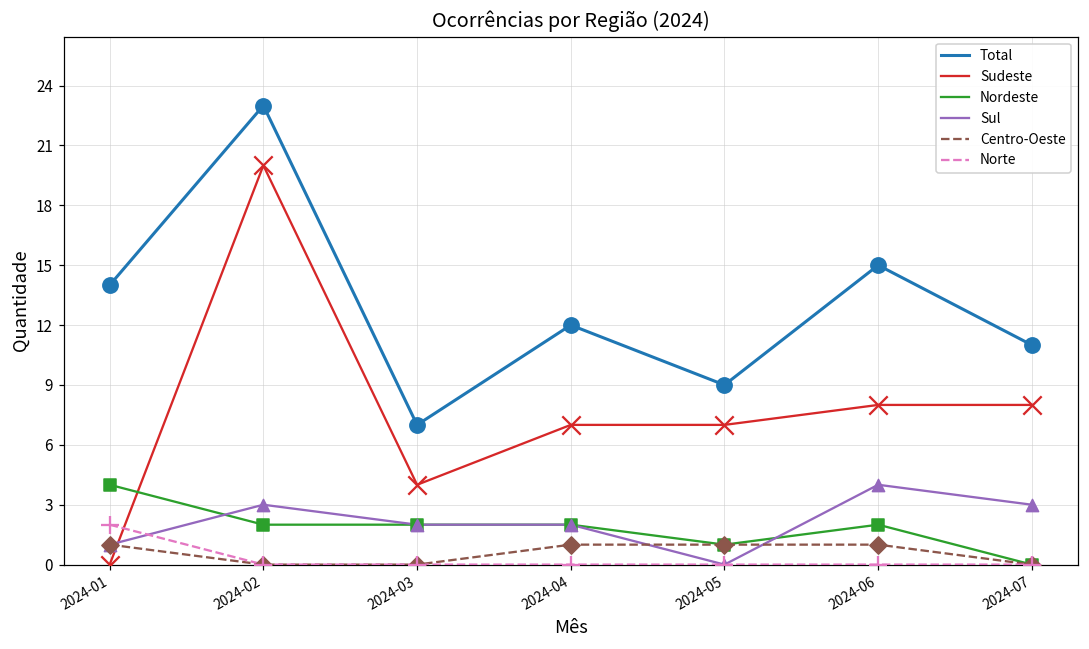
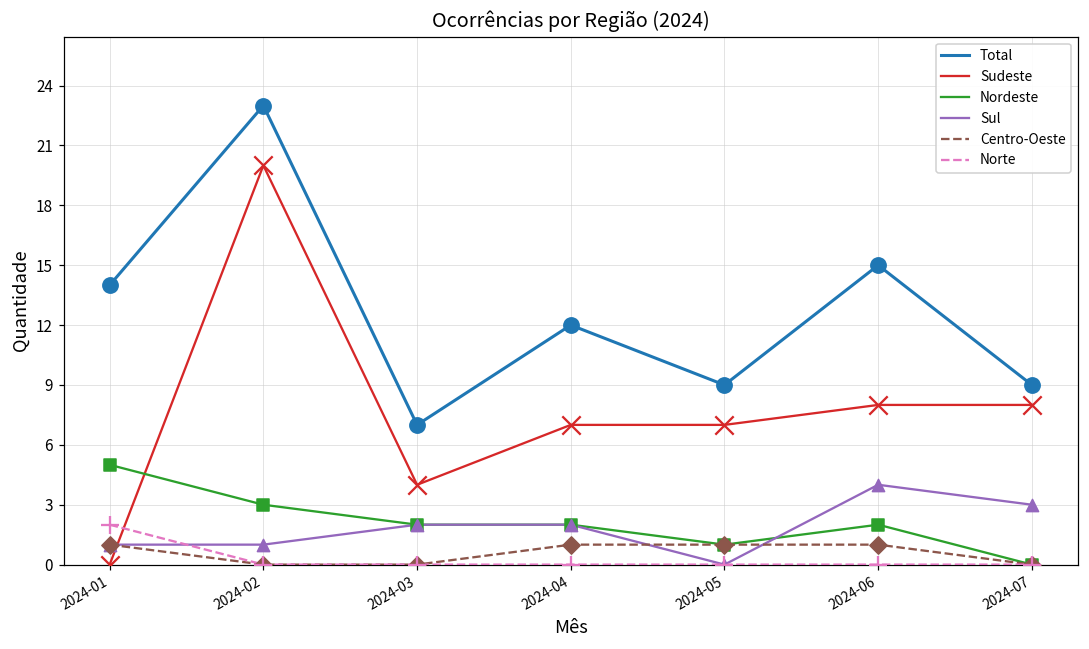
  {
    "Total": {
      "2024-01": 14,
      "2024-02": 23,
      "2024-03": 7,
      "2024-04": 12,
      "2024-05": 9,
      "2024-06": 15,
-     "2024-07": 11
+     "2024-07": 9
    },
    "Sudeste": {
      "2024-01": 0,
      "2024-02": 20,
      "2024-03": 4,
      "2024-04": 7,
      "2024-05": 7,
      "2024-06": 8,
      "2024-07": 8
    },
    "Nordeste": {
-     "2024-01": 4,
-     "2024-02": 2,
+     "2024-01": 5,
+     "2024-02": 3,
      "2024-06": 2
    },
    "Sul": {
-     "2024-02": 3,
+     "2024-02": 1,
      "2024-06": 4,
      "2024-07": 3
    },
    "Centro-Oeste": {
      "2024-04": 1,
      "2024-06": 1
    },
    "Norte": {
      "2024-01": 2,
      "2024-04": 0,
      "2024-06": 0
    }
  }
